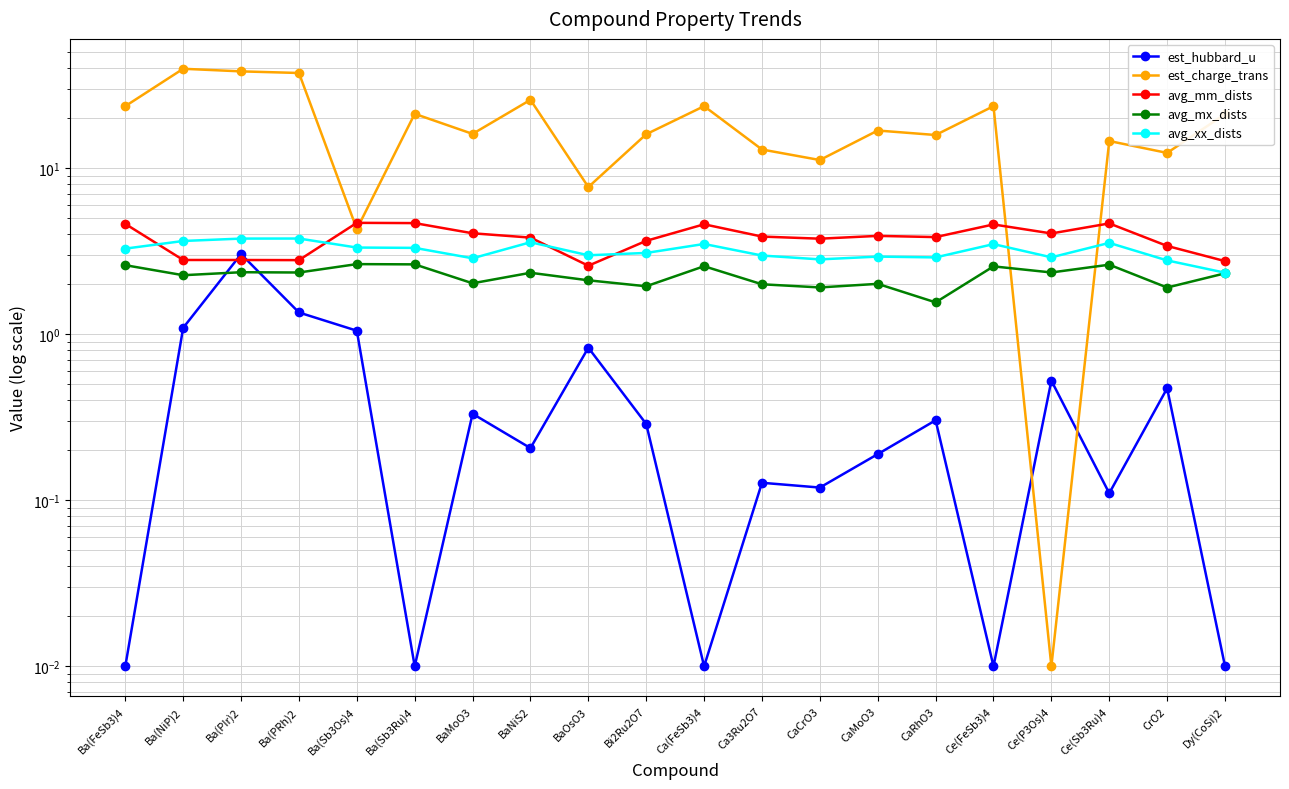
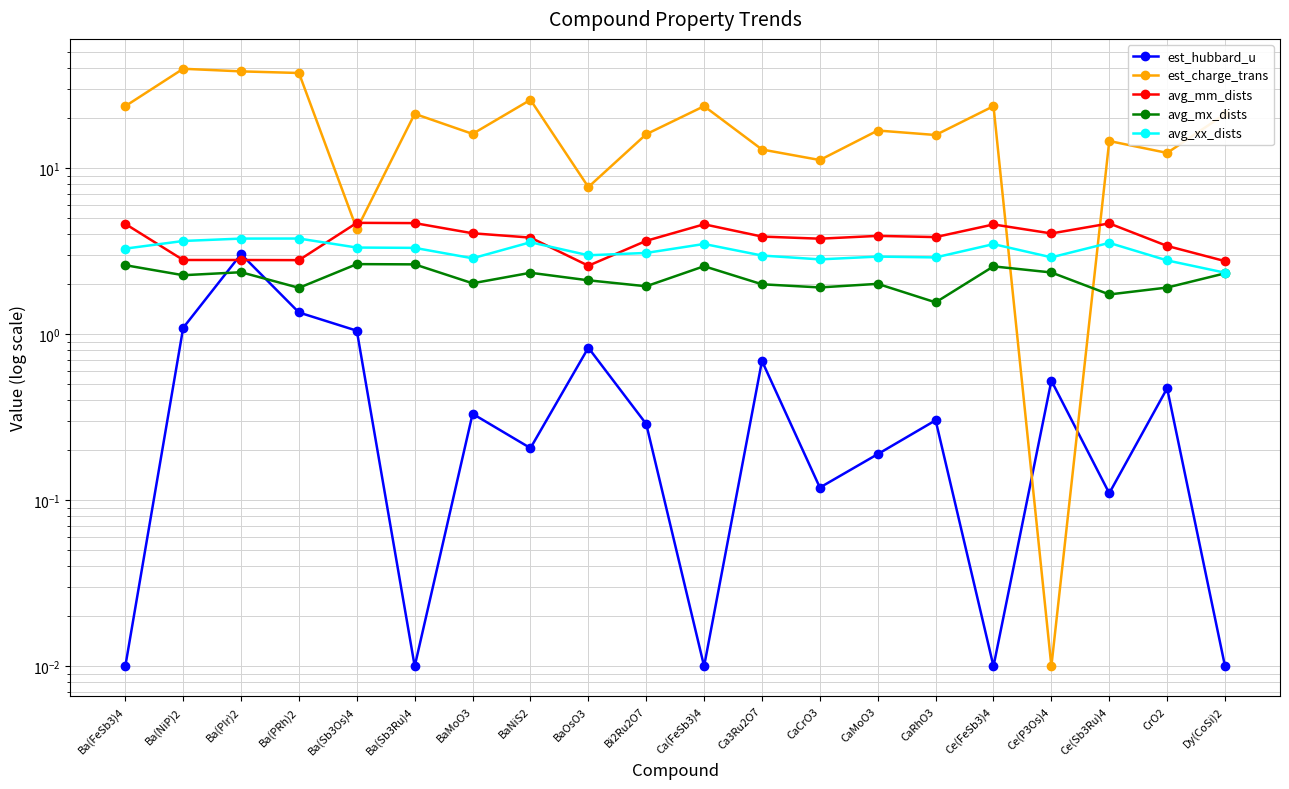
  {
    "est_hubbard_u": {
      "Ba(FeSb3)4": 0.01,
      "Ba(NiP)2": 1.1,
      "Ba(PIr)2": 3.0,
      "Ba(PRh)2": 1.3,
      "Ba(Sb3Os)4": 1.0,
      "Ba(Sb3Ru)4": 0.01,
      "BaMoO3": 0.33,
      "BaNiS2": 0.21,
      "BaOsO3": 0.8,
      "Bi2Ru2O7": 0.29,
      "Ca(FeSb3)4": 0.01,
-     "Ca3Ru2O7": 0.13,
+     "Ca3Ru2O7": 0.69,
      "CaCrO3": 0.12,
      "CaMoO3": 0.19,
      "CaRhO3": 0.30,
      "Ce(FeSb3)4": 0.01,
      "Ce(P3Os)4": 0.52,
      "Ce(Sb3Ru)4": 0.11,
      "CrO2": 0.47,
      "Dy(CoSi)2": 0.01
    },
    "est_charge_trans": {
      "Ba(FeSb3)4": 24,
      "Ba(NiP)2": 40,
      "Ba(PIr)2": 38,
      "Ba(PRh)2": 37,
      "Ba(Sb3Os)4": 4.3,
      "Ba(Sb3Ru)4": 21,
      "BaMoO3": 16,
      "BaNiS2": 26,
      "BaOsO3": 8,
      "Bi2Ru2O7": 16,
      "Ca(FeSb3)4": 24,
      "Ca3Ru2O7": 13,
      "CaCrO3": 11,
      "CaMoO3": 17,
      "CaRhO3": 16,
      "Ce(FeSb3)4": 24,
      "Ce(P3Os)4": 0.01,
      "Ce(Sb3Ru)4": 15,
      "CrO2": 12
    },
    "avg_mm_dists": {
      "Ba(FeSb3)4": 4.6,
      "Ba(NiP)2": 2.8,
      "Ba(PIr)2": 2.8,
      "Ba(PRh)2": 2.8,
      "Ba(Sb3Os)4": 4.7,
      "Ba(Sb3Ru)4": 4.7,
      "BaMoO3": 4.0,
      "BaNiS2": 3.8,
      "BaOsO3": 2.6,
      "Bi2Ru2O7": 3.6,
      "Ca(FeSb3)4": 4.6,
      "Ca3Ru2O7": 3.9,
      "CaCrO3": 3.7,
      "CaMoO3": 3.9,
      "CaRhO3": 3.8,
      "Ce(FeSb3)4": 4.6,
      "Ce(P3Os)4": 4.0,
      "Ce(Sb3Ru)4": 4.6,
      "CrO2": 3.4,
      "Dy(CoSi)2": 2.7
    },
    "avg_mx_dists": {
      "Ba(FeSb3)4": 2.6,
      "Ba(NiP)2": 2.3,
      "Ba(PIr)2": 2.4,
-     "Ba(PRh)2": 2.3,
+     "Ba(PRh)2": 1.9,
      "Ba(Sb3Os)4": 2.6,
      "Ba(Sb3Ru)4": 2.6,
      "BaMoO3": 2.0,
      "BaNiS2": 2.3,
      "BaOsO3": 2.1,
      "Bi2Ru2O7": 1.9,
      "Ca(FeSb3)4": 2.6,
      "Ca3Ru2O7": 2.0,
      "CaCrO3": 1.9,
      "CaMoO3": 2.0,
      "CaRhO3": 1.6,
      "Ce(FeSb3)4": 2.6,
      "Ce(P3Os)4": 2.3,
-     "Ce(Sb3Ru)4": 2.6,
+     "Ce(Sb3Ru)4": 1.7,
      "CrO2": 1.9
    },
    "avg_xx_dists": {
      "Ba(FeSb3)4": 3.3,
      "Ba(NiP)2": 3.6,
      "Ba(PIr)2": 3.8,
      "Ba(PRh)2": 3.8,
      "Ba(Sb3Os)4": 3.3,
      "Ba(Sb3Ru)4": 3.3,
      "BaMoO3": 2.9,
      "BaNiS2": 3.6,
      "BaOsO3": 3.0,
      "Bi2Ru2O7": 3.1,
      "Ca(FeSb3)4": 3.5,
      "Ca3Ru2O7": 3.0,
      "CaCrO3": 2.8,
      "CaMoO3": 2.9,
      "CaRhO3": 2.9,
      "Ce(FeSb3)4": 3.5,
      "Ce(P3Os)4": 2.9,
      "Ce(Sb3Ru)4": 3.5,
      "CrO2": 2.8
    }
  }
